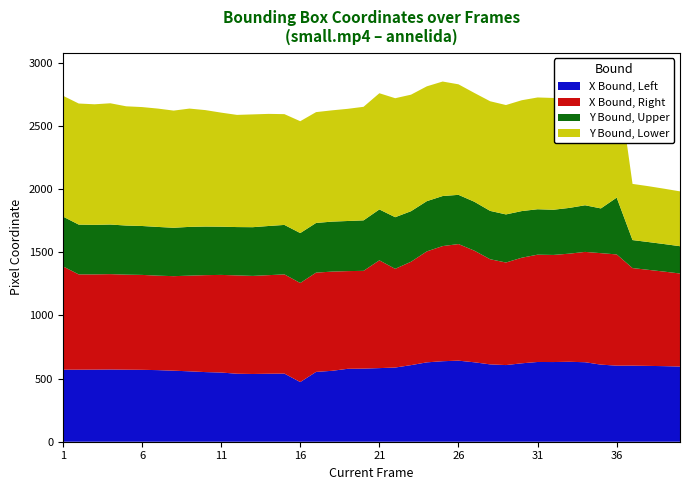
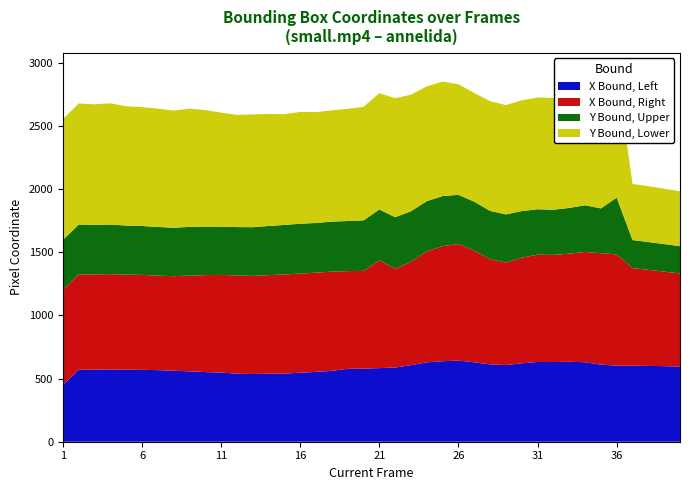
  {
    "X Bound, Left": {
-     "1": 570,
+     "1": 450,
      "6": 570,
      "11": 550,
-     "16": 470,
+     "16": 550,
      "21": 580,
      "26": 640,
      "31": 630,
      "36": 600
    },
    "X Bound, Right": {
-     "1": 820,
+     "1": 750,
      "6": 750,
      "11": 770,
      "16": 780,
      "21": 850,
      "26": 920,
      "31": 850,
      "36": 880
    },
    "Y Bound, Upper": {
      "1": 390,
      "6": 390,
      "11": 380,
      "16": 400,
      "21": 400,
      "26": 390,
      "31": 360,
      "36": 450
    },
    "Y Bound, Lower": {
      "1": 960,
      "6": 940,
      "11": 900,
      "16": 890,
      "21": 920,
      "26": 870,
      "31": 880
    }
  }
